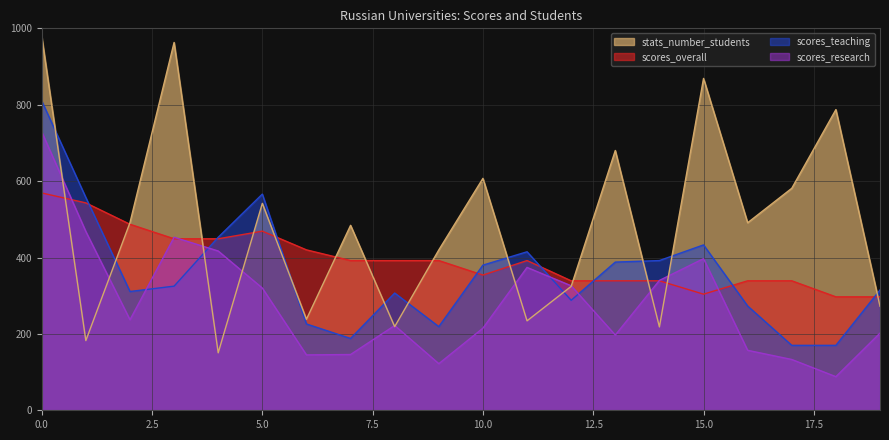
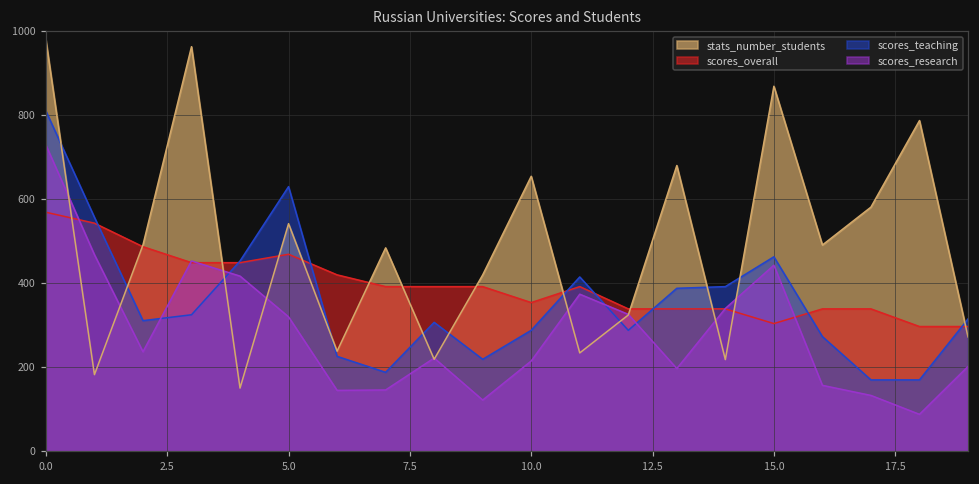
  {
    "stats_number_students": {
      "0.0": 980,
      "5.0": 540,
-     "10.0": 610,
+     "10.0": 650,
      "15.0": 870
    },
    "scores_overall": {
      "0.0": 570,
      "5.0": 470,
      "10.0": 350,
      "15.0": 300
    },
    "scores_teaching": {
      "0.0": 810,
-     "5.0": 570,
-     "10.0": 380,
-     "15.0": 430
+     "5.0": 630,
+     "10.0": 290,
+     "15.0": 460
    },
    "scores_research": {
      "0.0": 730,
      "5.0": 320,
      "10.0": 220,
-     "15.0": 400
+     "15.0": 440
    }
  }
